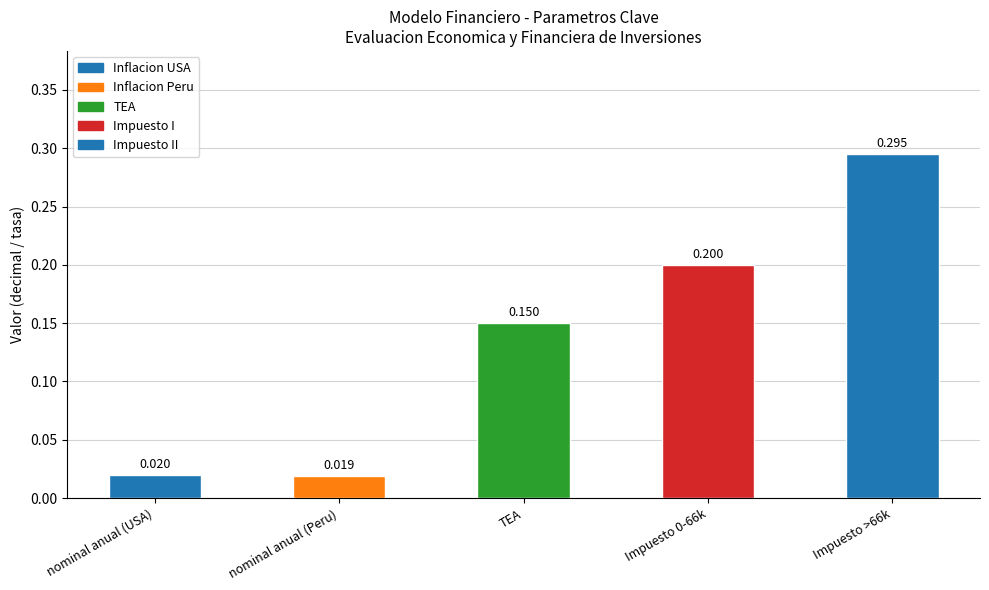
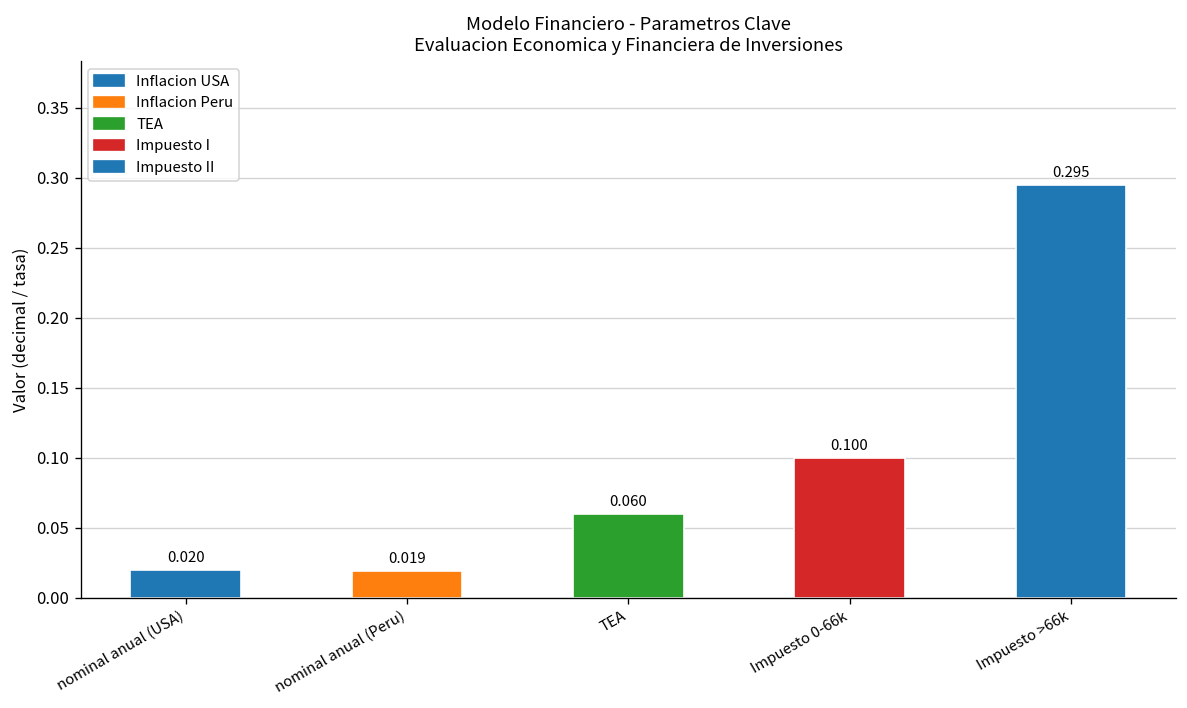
  {
    "nominal anual (USA)": 0.020,
    "nominal anual (Peru)": 0.019,
-   "TEA": 0.150,
-   "Impuesto 0-66k": 0.200,
+   "TEA": 0.060,
+   "Impuesto 0-66k": 0.100,
    "Impuesto >66k": 0.295
  }
